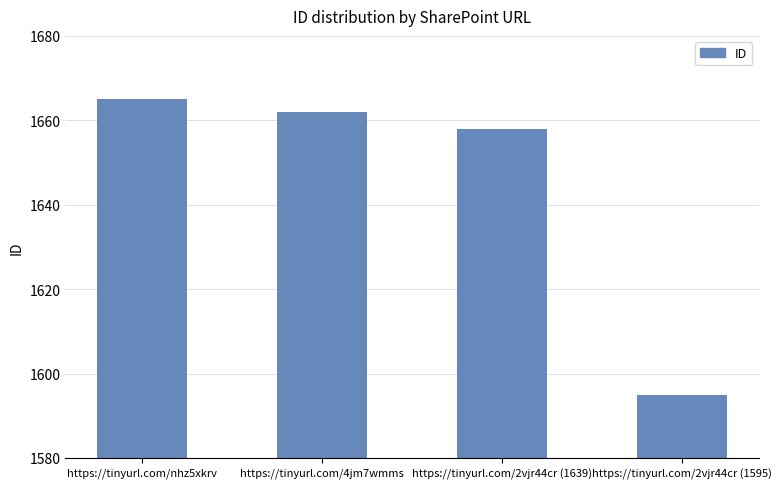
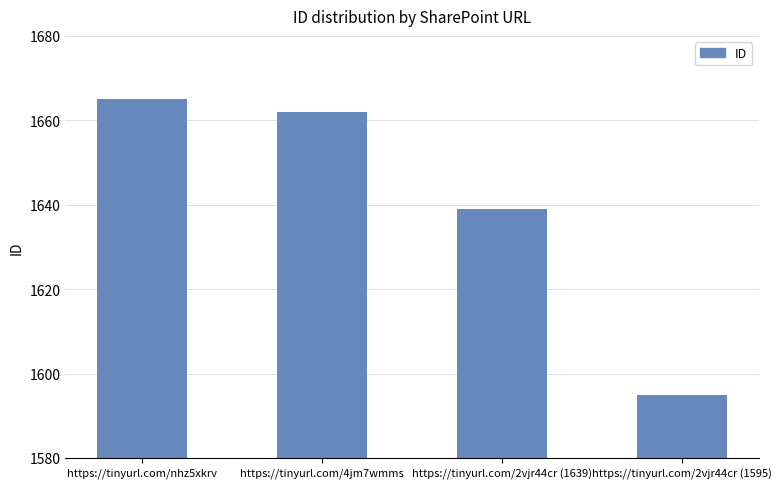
  {
    "https://tinyurl.com/nhz5xkrv": 1665,
    "https://tinyurl.com/4jm7wmms": 1662,
-   "https://tinyurl.com/2vjr44cr (1639)": 1658,
+   "https://tinyurl.com/2vjr44cr (1639)": 1639,
    "https://tinyurl.com/2vjr44cr (1595)": 1595
  }
